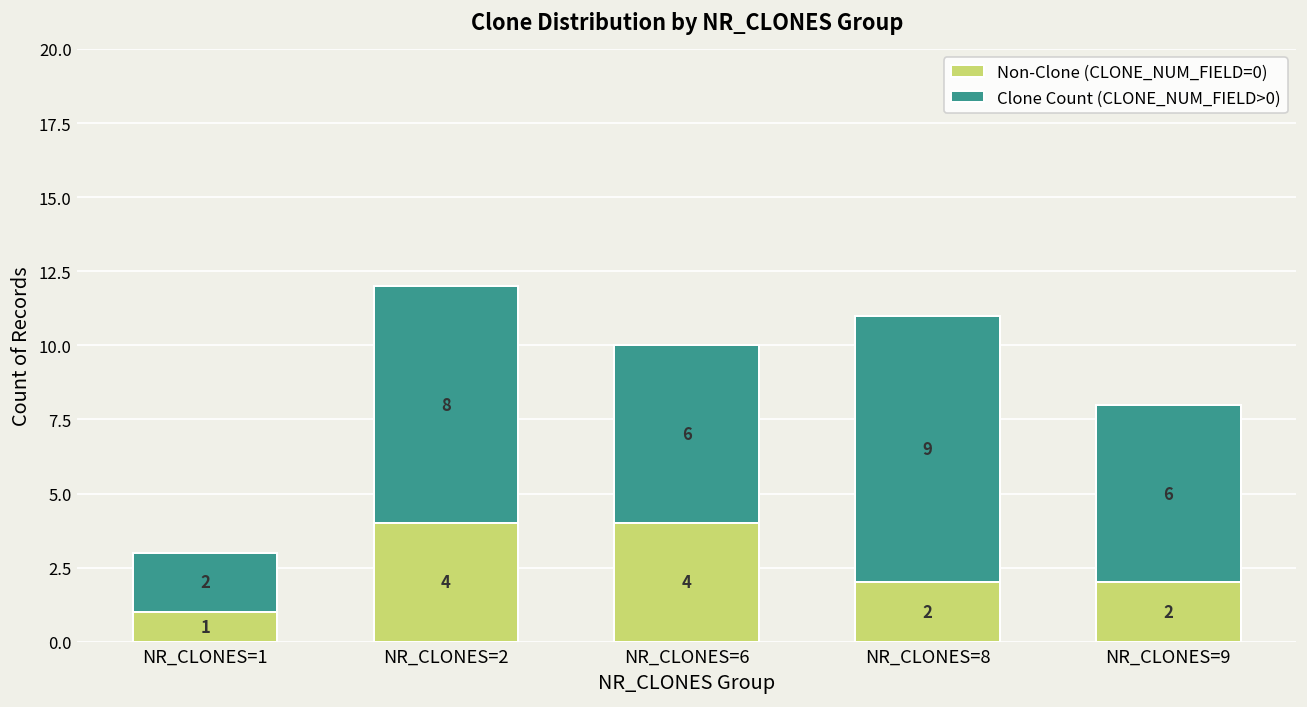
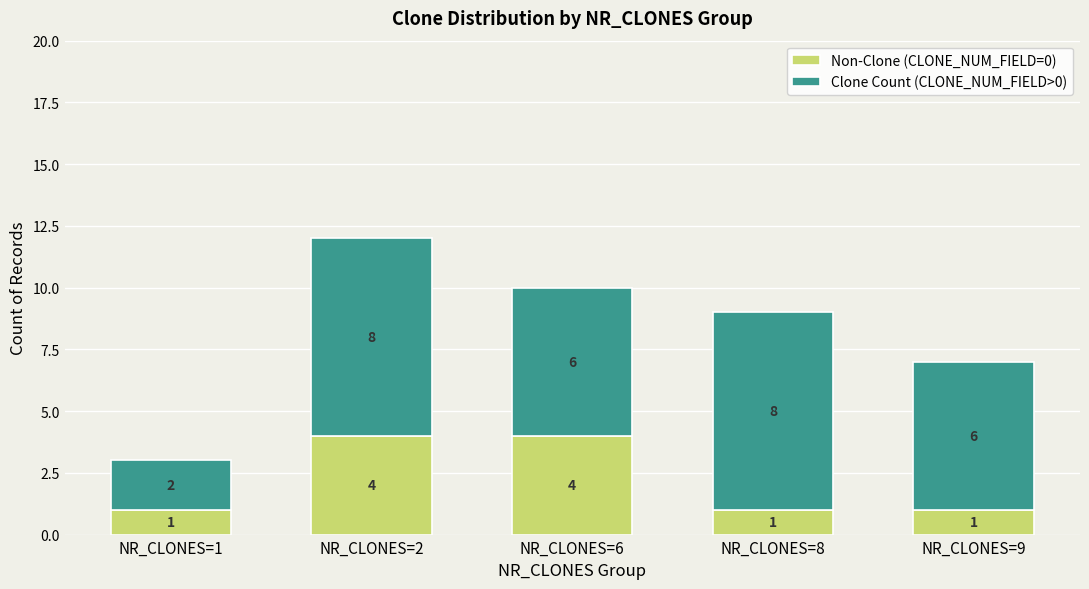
  {
    "Non-Clone (CLONE_NUM_FIELD=0)": {
      "NR_CLONES=1": 1,
      "NR_CLONES=2": 4,
      "NR_CLONES=6": 4,
-     "NR_CLONES=8": 2,
-     "NR_CLONES=9": 2
+     "NR_CLONES=8": 1,
+     "NR_CLONES=9": 1
    },
    "Clone Count (CLONE_NUM_FIELD>0)": {
      "NR_CLONES=1": 2,
      "NR_CLONES=2": 8,
      "NR_CLONES=6": 6,
-     "NR_CLONES=8": 9,
+     "NR_CLONES=8": 8,
      "NR_CLONES=9": 6
    }
  }
